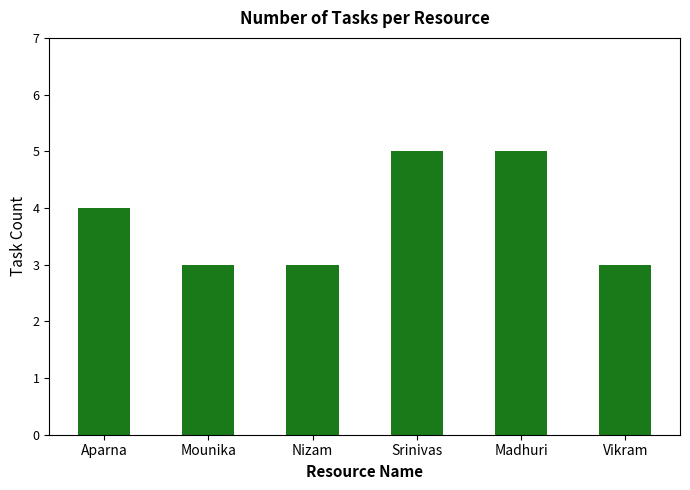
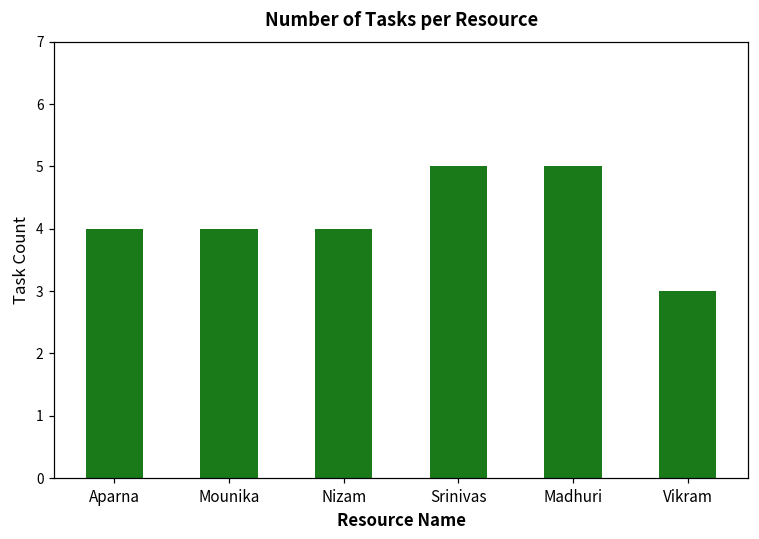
  {
    "Aparna": 4,
-   "Mounika": 3,
-   "Nizam": 3,
+   "Mounika": 4,
+   "Nizam": 4,
    "Srinivas": 5,
    "Madhuri": 5,
    "Vikram": 3
  }
